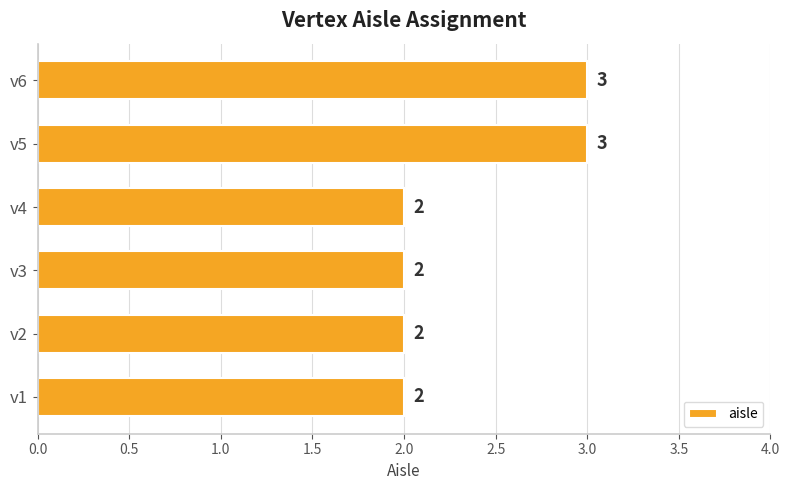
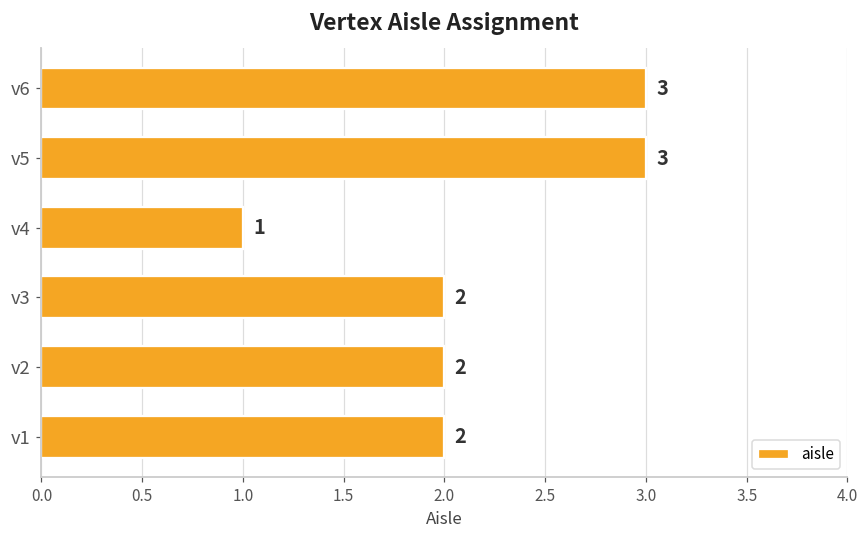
  {
    "v6": 3,
    "v5": 3,
-   "v4": 2,
+   "v4": 1,
    "v3": 2,
    "v2": 2,
    "v1": 2
  }
